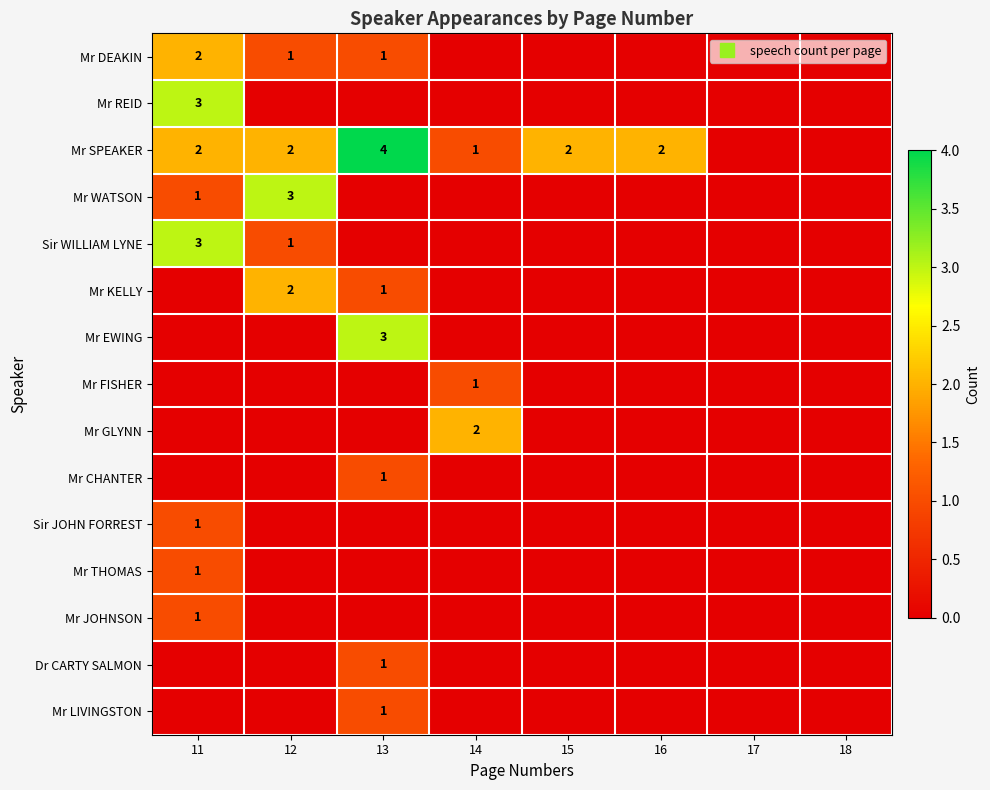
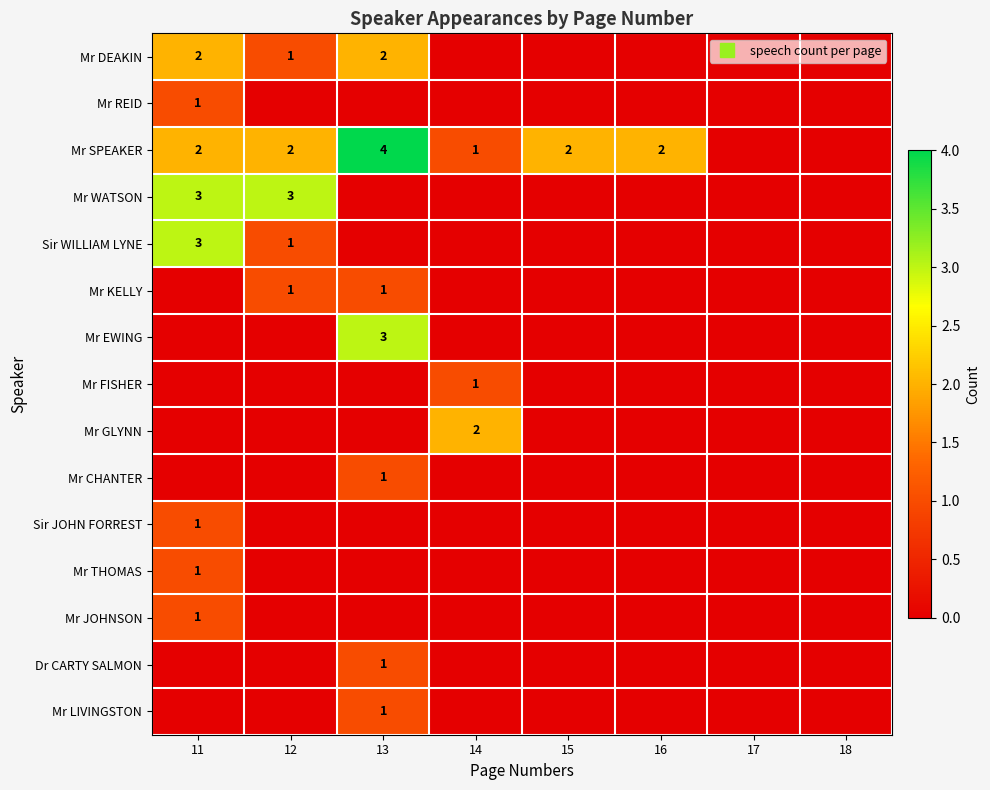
  {
    "Mr DEAKIN": {
      "11": 2,
      "12": 1,
-     "13": 1
+     "13": 2
    },
    "Mr REID": {
-     "11": 3
+     "11": 1
    },
    "Mr SPEAKER": {
      "11": 2,
      "12": 2,
      "13": 4,
      "14": 1,
      "15": 2,
      "16": 2
    },
    "Mr WATSON": {
-     "11": 1,
+     "11": 3,
      "12": 3
    },
    "Sir WILLIAM LYNE": {
      "11": 3,
      "12": 1
    },
    "Mr KELLY": {
-     "12": 2,
+     "12": 1,
      "13": 1
    },
    "Mr EWING": {
      "13": 3
    },
    "Mr FISHER": {
      "14": 1
    },
    "Mr GLYNN": {
      "14": 2
    },
    "Mr CHANTER": {
      "13": 1
    },
    "Sir JOHN FORREST": {
      "11": 1
    },
    "Mr THOMAS": {
      "11": 1
    },
    "Mr JOHNSON": {
      "11": 1
    },
    "Dr CARTY SALMON": {
      "13": 1
    },
    "Mr LIVINGSTON": {
      "13": 1
    }
  }
